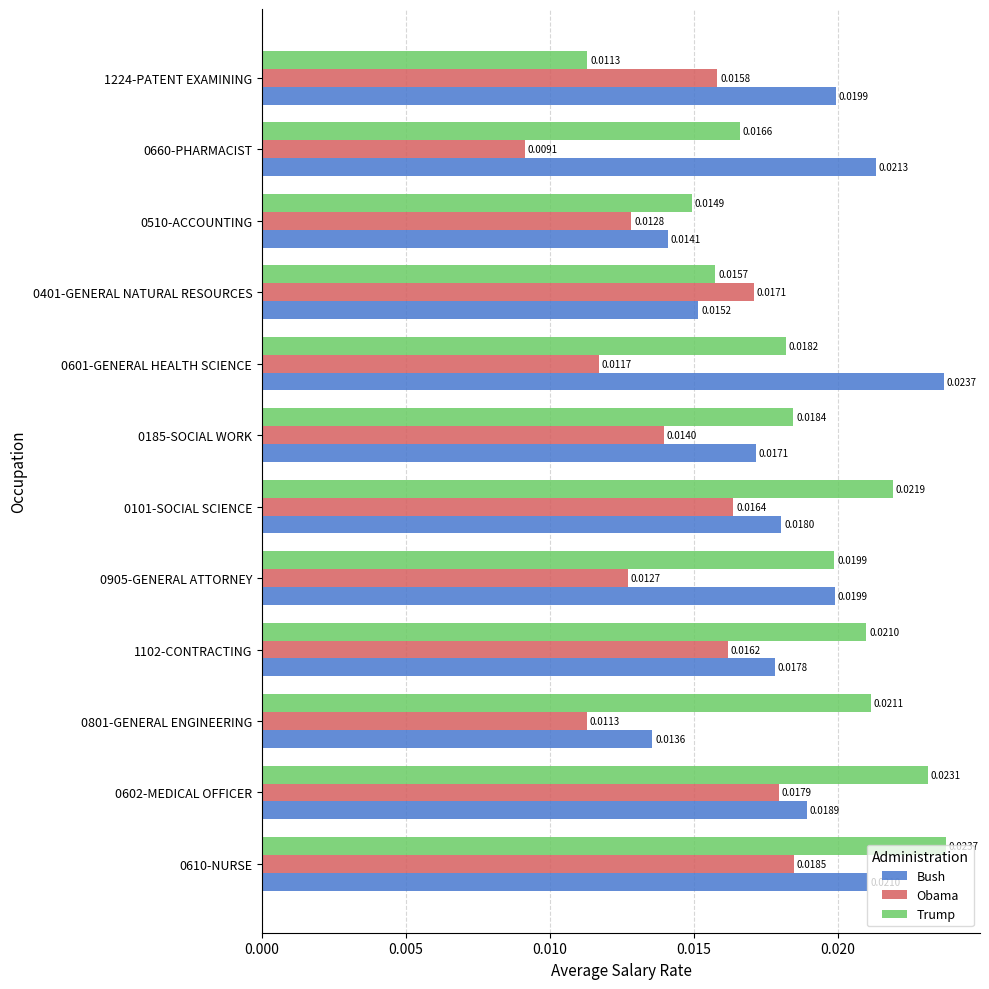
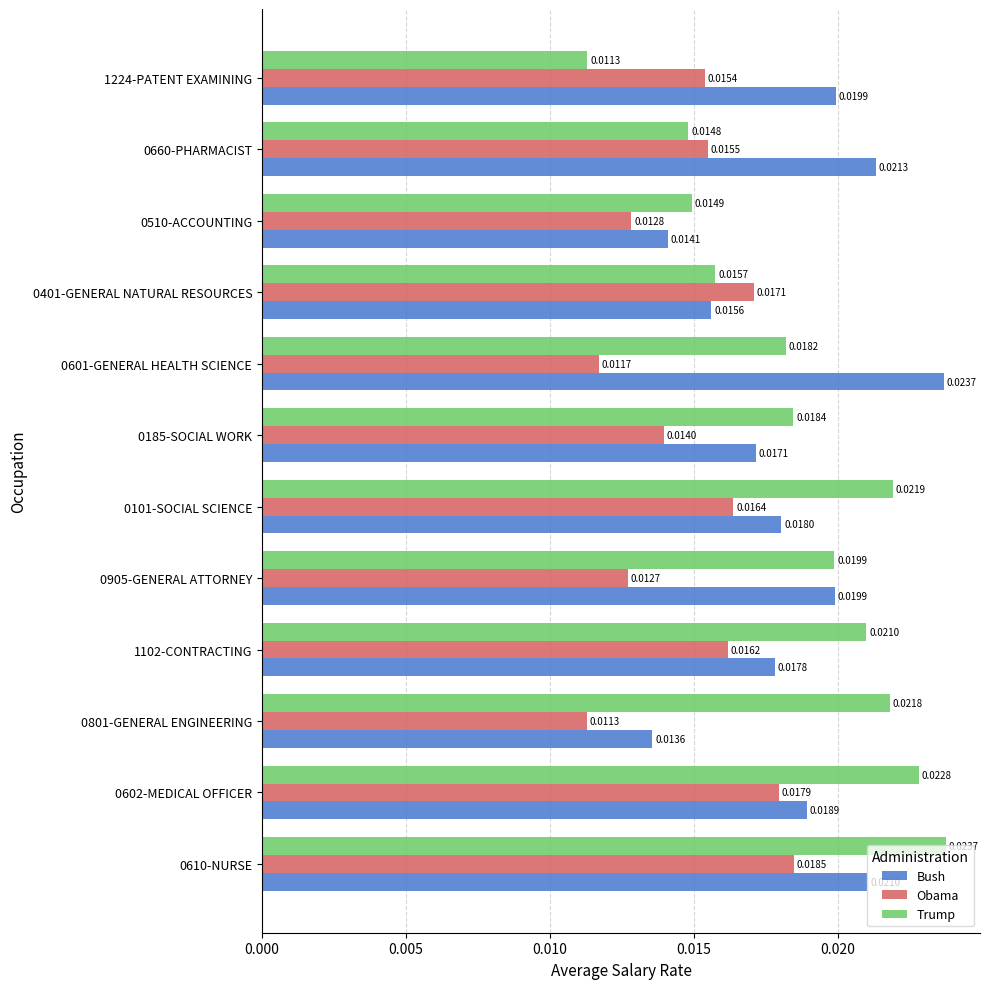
  {
    "Bush": {
      "1224-PATENT EXAMINING": 0.0199,
      "0660-PHARMACIST": 0.0213,
      "0510-ACCOUNTING": 0.0141,
-     "0401-GENERAL NATURAL RESOURCES": 0.0152,
+     "0401-GENERAL NATURAL RESOURCES": 0.0156,
      "0601-GENERAL HEALTH SCIENCE": 0.0237,
      "0185-SOCIAL WORK": 0.0171,
      "0101-SOCIAL SCIENCE": 0.0180,
      "0905-GENERAL ATTORNEY": 0.0199,
      "1102-CONTRACTING": 0.0178,
      "0801-GENERAL ENGINEERING": 0.0136,
      "0602-MEDICAL OFFICER": 0.0189
    },
    "Obama": {
-     "1224-PATENT EXAMINING": 0.0158,
-     "0660-PHARMACIST": 0.0091,
+     "1224-PATENT EXAMINING": 0.0154,
+     "0660-PHARMACIST": 0.0155,
      "0510-ACCOUNTING": 0.0128,
      "0401-GENERAL NATURAL RESOURCES": 0.0171,
      "0601-GENERAL HEALTH SCIENCE": 0.0117,
      "0185-SOCIAL WORK": 0.0140,
      "0101-SOCIAL SCIENCE": 0.0164,
      "0905-GENERAL ATTORNEY": 0.0127,
      "1102-CONTRACTING": 0.0162,
      "0801-GENERAL ENGINEERING": 0.0113,
      "0602-MEDICAL OFFICER": 0.0179,
      "0610-NURSE": 0.0185
    },
    "Trump": {
      "1224-PATENT EXAMINING": 0.0113,
-     "0660-PHARMACIST": 0.0166,
+     "0660-PHARMACIST": 0.0148,
      "0510-ACCOUNTING": 0.0149,
      "0401-GENERAL NATURAL RESOURCES": 0.0157,
      "0601-GENERAL HEALTH SCIENCE": 0.0182,
      "0185-SOCIAL WORK": 0.0184,
      "0101-SOCIAL SCIENCE": 0.0219,
      "0905-GENERAL ATTORNEY": 0.0199,
      "1102-CONTRACTING": 0.0210,
-     "0801-GENERAL ENGINEERING": 0.0211,
-     "0602-MEDICAL OFFICER": 0.0231
+     "0801-GENERAL ENGINEERING": 0.0218,
+     "0602-MEDICAL OFFICER": 0.0228
    }
  }
